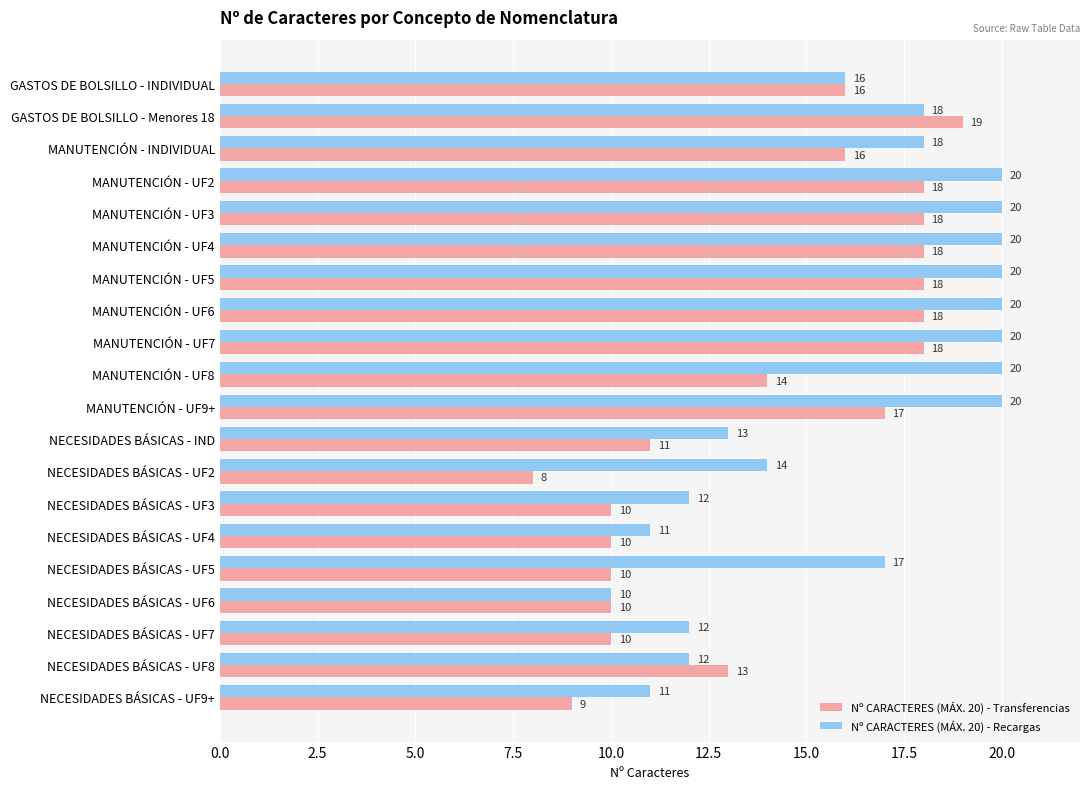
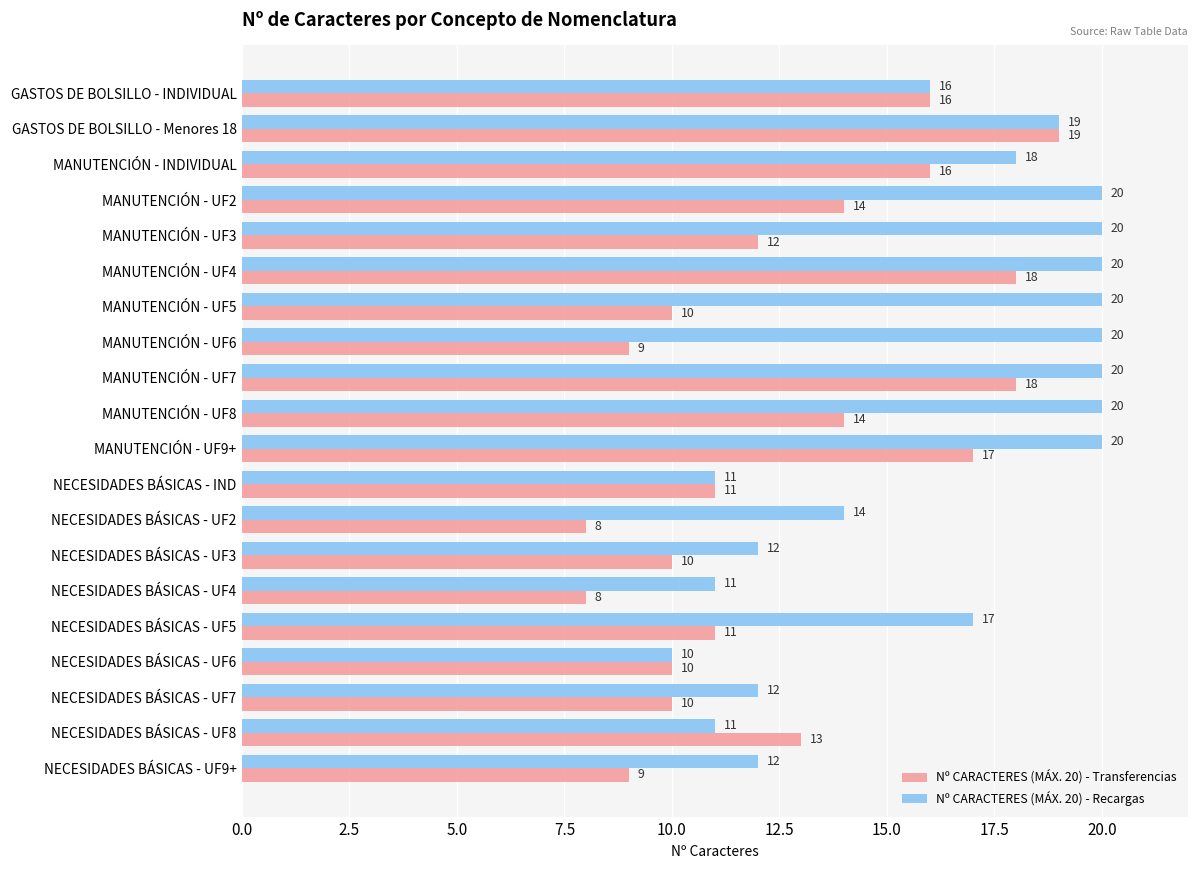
  {
    "Nº CARACTERES (MÁX. 20) - Transferencias": {
      "GASTOS DE BOLSILLO - INDIVIDUAL": 16,
      "GASTOS DE BOLSILLO - Menores 18": 19,
      "MANUTENCIÓN - INDIVIDUAL": 16,
-     "MANUTENCIÓN - UF2": 18,
-     "MANUTENCIÓN - UF3": 18,
+     "MANUTENCIÓN - UF2": 14,
+     "MANUTENCIÓN - UF3": 12,
      "MANUTENCIÓN - UF4": 18,
-     "MANUTENCIÓN - UF5": 18,
-     "MANUTENCIÓN - UF6": 18,
+     "MANUTENCIÓN - UF5": 10,
+     "MANUTENCIÓN - UF6": 9,
      "MANUTENCIÓN - UF7": 18,
      "MANUTENCIÓN - UF8": 14,
      "MANUTENCIÓN - UF9+": 17,
      "NECESIDADES BÁSICAS - IND": 11,
      "NECESIDADES BÁSICAS - UF2": 8,
      "NECESIDADES BÁSICAS - UF3": 10,
-     "NECESIDADES BÁSICAS - UF4": 10,
-     "NECESIDADES BÁSICAS - UF5": 10,
+     "NECESIDADES BÁSICAS - UF4": 8,
+     "NECESIDADES BÁSICAS - UF5": 11,
      "NECESIDADES BÁSICAS - UF6": 10,
      "NECESIDADES BÁSICAS - UF7": 10,
      "NECESIDADES BÁSICAS - UF8": 13,
      "NECESIDADES BÁSICAS - UF9+": 9
    },
    "Nº CARACTERES (MÁX. 20) - Recargas": {
      "GASTOS DE BOLSILLO - INDIVIDUAL": 16,
-     "GASTOS DE BOLSILLO - Menores 18": 18,
+     "GASTOS DE BOLSILLO - Menores 18": 19,
      "MANUTENCIÓN - INDIVIDUAL": 18,
      "MANUTENCIÓN - UF2": 20,
      "MANUTENCIÓN - UF3": 20,
      "MANUTENCIÓN - UF4": 20,
      "MANUTENCIÓN - UF5": 20,
      "MANUTENCIÓN - UF6": 20,
      "MANUTENCIÓN - UF7": 20,
      "MANUTENCIÓN - UF8": 20,
      "MANUTENCIÓN - UF9+": 20,
-     "NECESIDADES BÁSICAS - IND": 13,
+     "NECESIDADES BÁSICAS - IND": 11,
      "NECESIDADES BÁSICAS - UF2": 14,
      "NECESIDADES BÁSICAS - UF3": 12,
      "NECESIDADES BÁSICAS - UF4": 11,
      "NECESIDADES BÁSICAS - UF5": 17,
      "NECESIDADES BÁSICAS - UF6": 10,
      "NECESIDADES BÁSICAS - UF7": 12,
-     "NECESIDADES BÁSICAS - UF8": 12,
-     "NECESIDADES BÁSICAS - UF9+": 11
+     "NECESIDADES BÁSICAS - UF8": 11,
+     "NECESIDADES BÁSICAS - UF9+": 12
    }
  }
